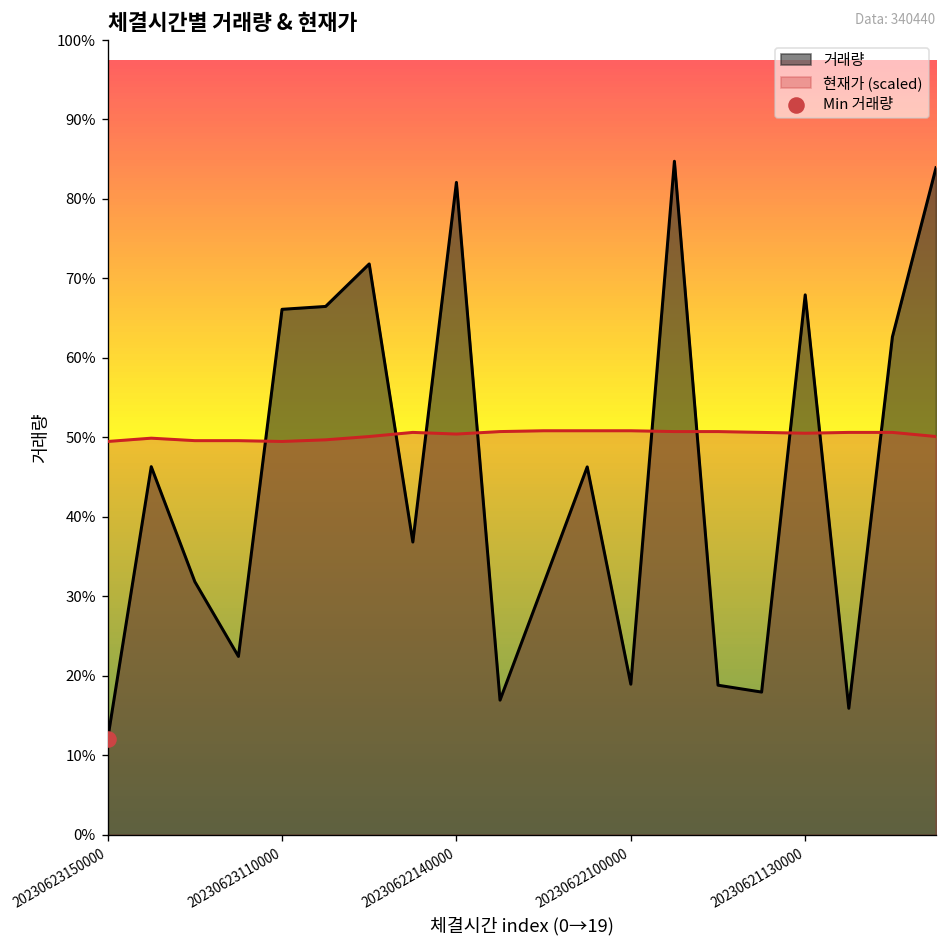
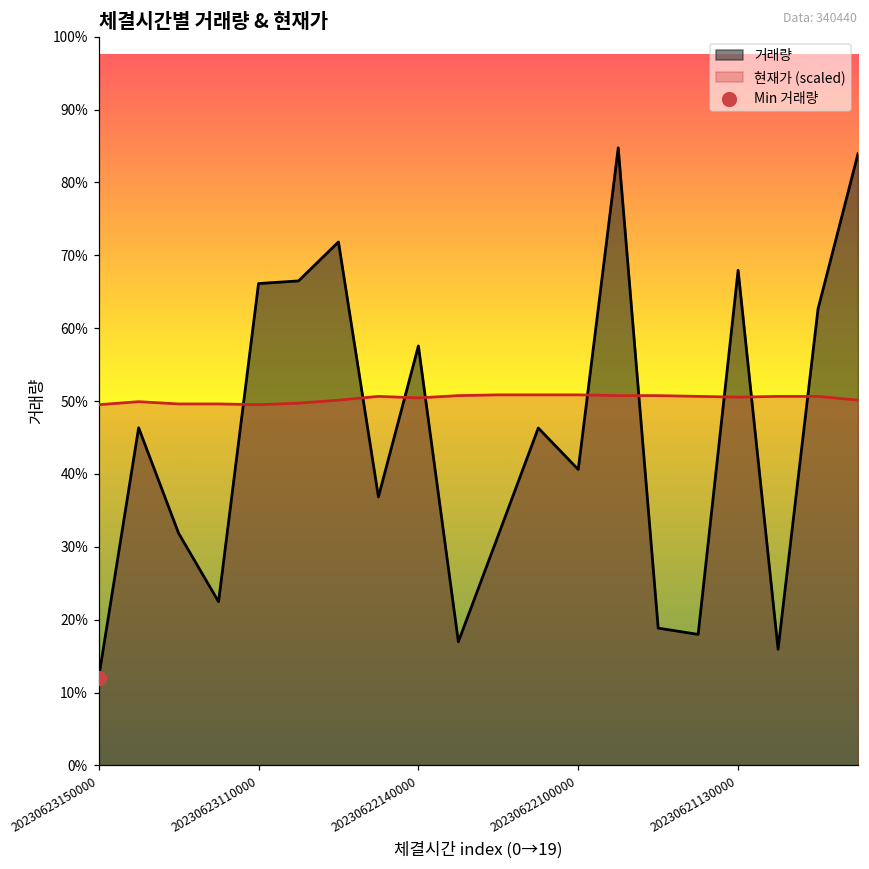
  {
    "거래량": {
      "20230623110000": "66%",
-     "20230622140000": "82%",
-     "20230622100000": "19%",
+     "20230622140000": "58%",
+     "20230622100000": "41%",
      "20230621130000": "68%"
    }
  }
